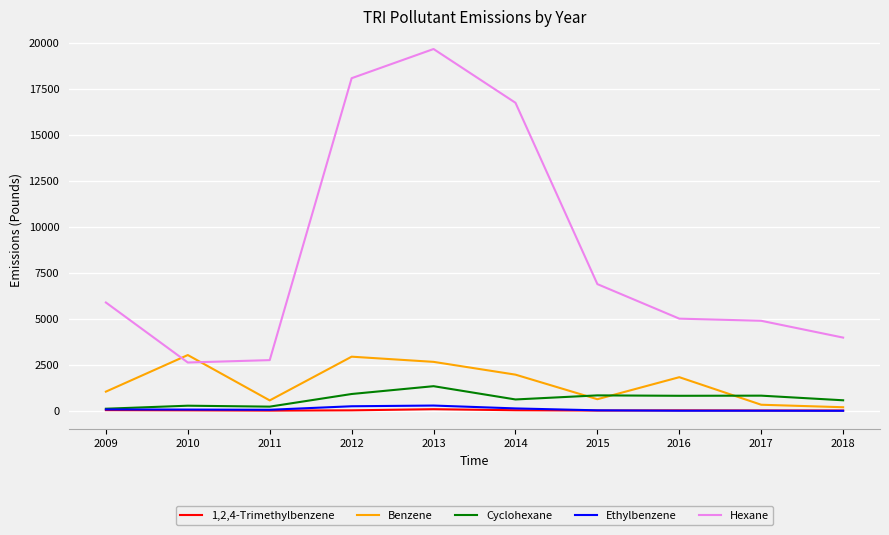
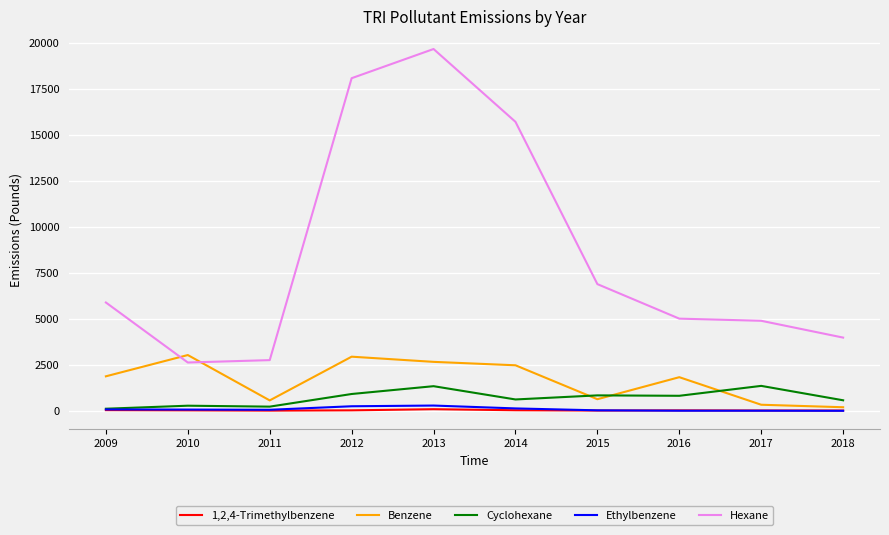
  {
    "1,2,4-Trimethylbenzene": {
      "2012": 0,
      "2013": 100
    },
    "Benzene": {
-     "2009": 1100,
+     "2009": 1900,
      "2010": 3000,
      "2011": 600,
      "2012": 2900,
      "2013": 2700,
-     "2014": 2000,
+     "2014": 2500,
      "2015": 600,
      "2016": 1800,
      "2017": 300,
      "2018": 200
    },
    "Cyclohexane": {
      "2010": 300,
      "2011": 200,
      "2012": 900,
      "2013": 1300,
      "2014": 600,
      "2015": 800,
      "2016": 800,
-     "2017": 800,
+     "2017": 1400,
      "2018": 600
    },
    "Ethylbenzene": {
      "2012": 300,
      "2013": 300
    },
    "Hexane": {
      "2009": 5900,
      "2010": 2600,
      "2011": 2800,
      "2012": 18100,
      "2013": 19700,
-     "2014": 16700,
+     "2014": 15700,
      "2015": 6900,
      "2016": 5000,
      "2017": 4900,
      "2018": 4000
    }
  }
